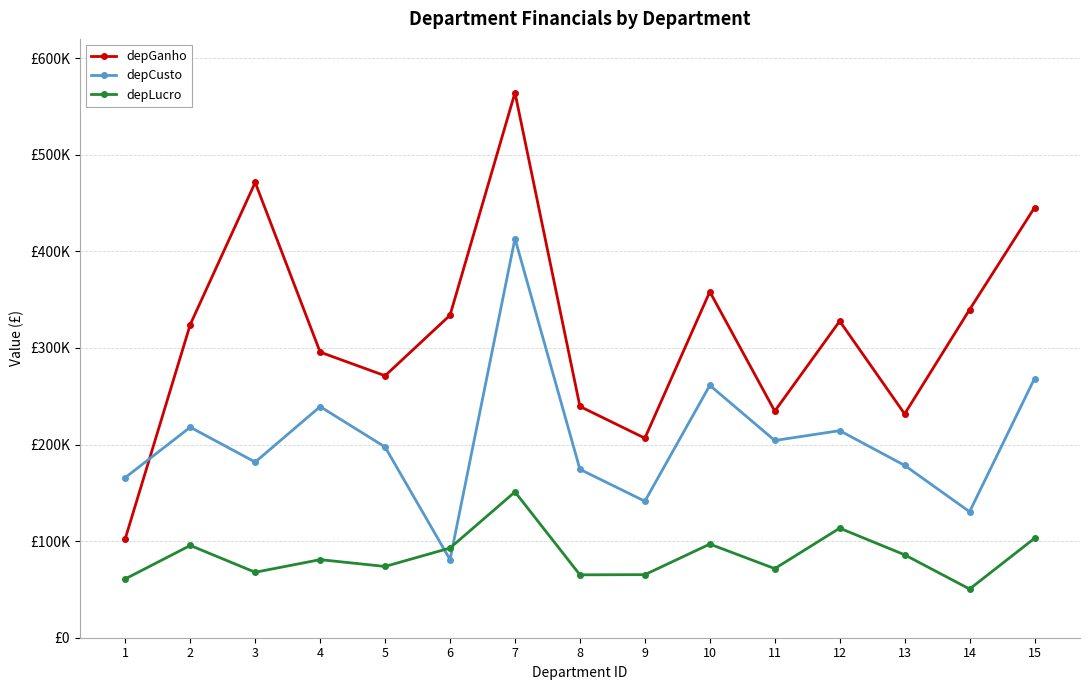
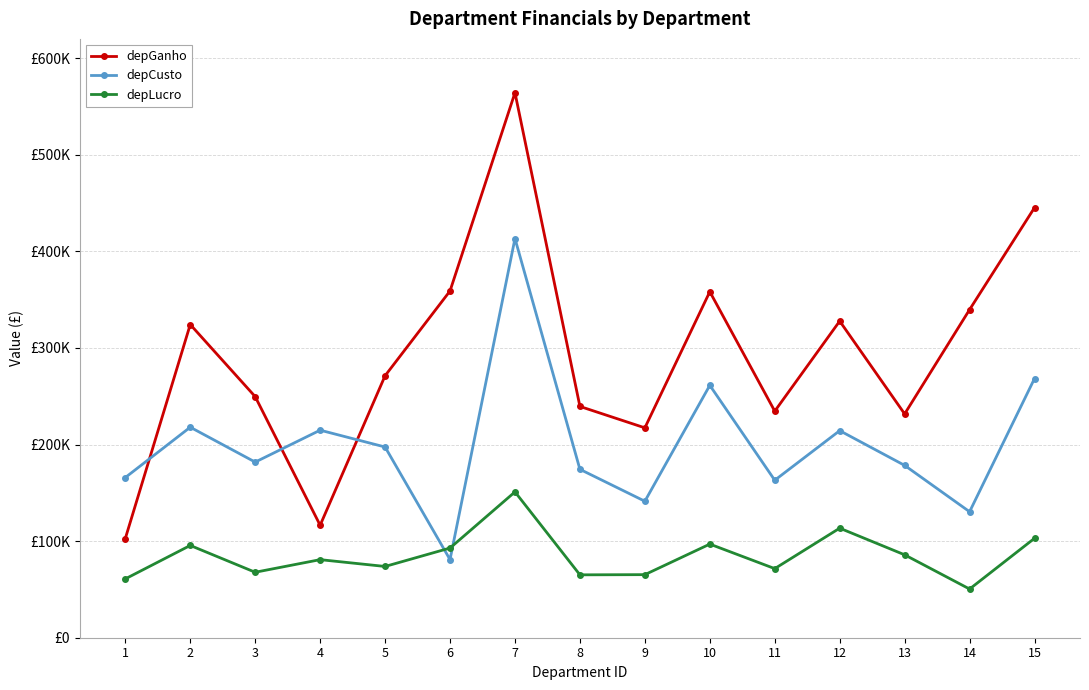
  {
    "depGanho": {
      "1": "£100000",
      "2": "£320000",
-     "3": "£470000",
-     "4": "£300000",
+     "3": "£250000",
+     "4": "£120000",
      "5": "£270000",
-     "6": "£330000",
+     "6": "£360000",
      "7": "£560000",
      "8": "£240000",
-     "9": "£210000",
+     "9": "£220000",
      "10": "£360000",
      "11": "£230000",
      "12": "£330000",
      "13": "£230000",
      "14": "£340000",
      "15": "£450000"
    },
    "depCusto": {
      "1": "£170000",
      "2": "£220000",
      "3": "£180000",
-     "4": "£240000",
+     "4": "£210000",
      "5": "£200000",
      "6": "£80000",
      "7": "£410000",
      "8": "£170000",
      "9": "£140000",
      "10": "£260000",
-     "11": "£200000",
+     "11": "£160000",
      "12": "£210000",
      "13": "£180000",
      "14": "£130000",
      "15": "£270000"
    },
    "depLucro": {
      "1": "£60000",
      "2": "£100000",
      "3": "£70000",
      "4": "£80000",
      "5": "£70000",
      "6": "£90000",
      "7": "£150000",
      "8": "£70000",
      "9": "£70000",
      "10": "£100000",
      "11": "£70000",
      "12": "£110000",
      "13": "£90000",
      "14": "£50000",
      "15": "£100000"
    }
  }
